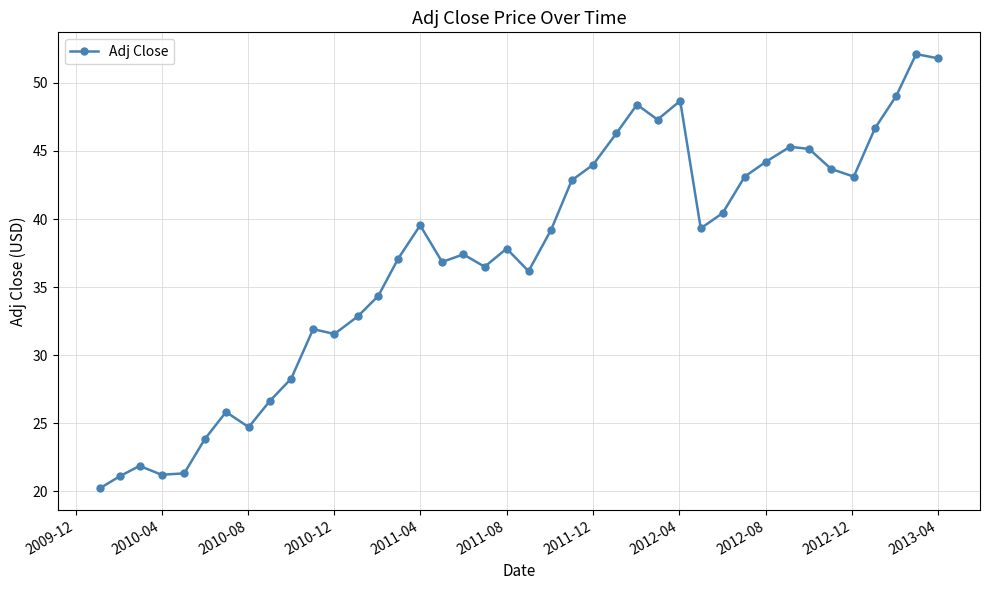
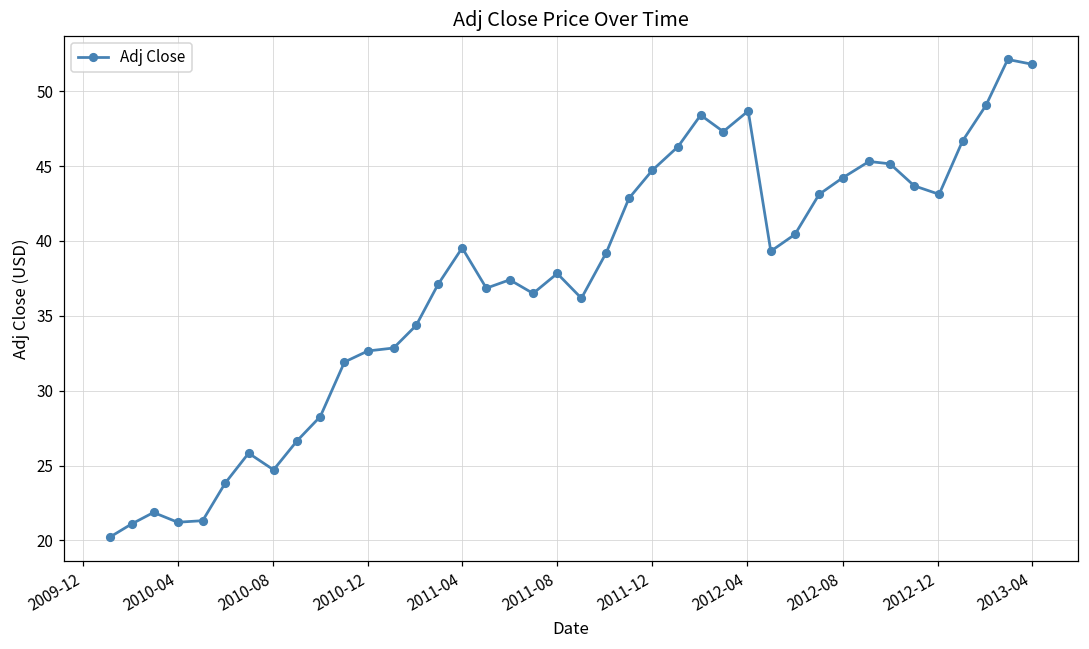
  {
    "2010-04": 21.2,
-   "2010-12": 31.6,
+   "2010-12": 32.7,
    "2011-04": 39.5,
    "2011-08": 37.8,
-   "2011-12": 44.0,
+   "2011-12": 44.7,
    "2012-08": 44.2,
    "2013-04": 51.8
  }
